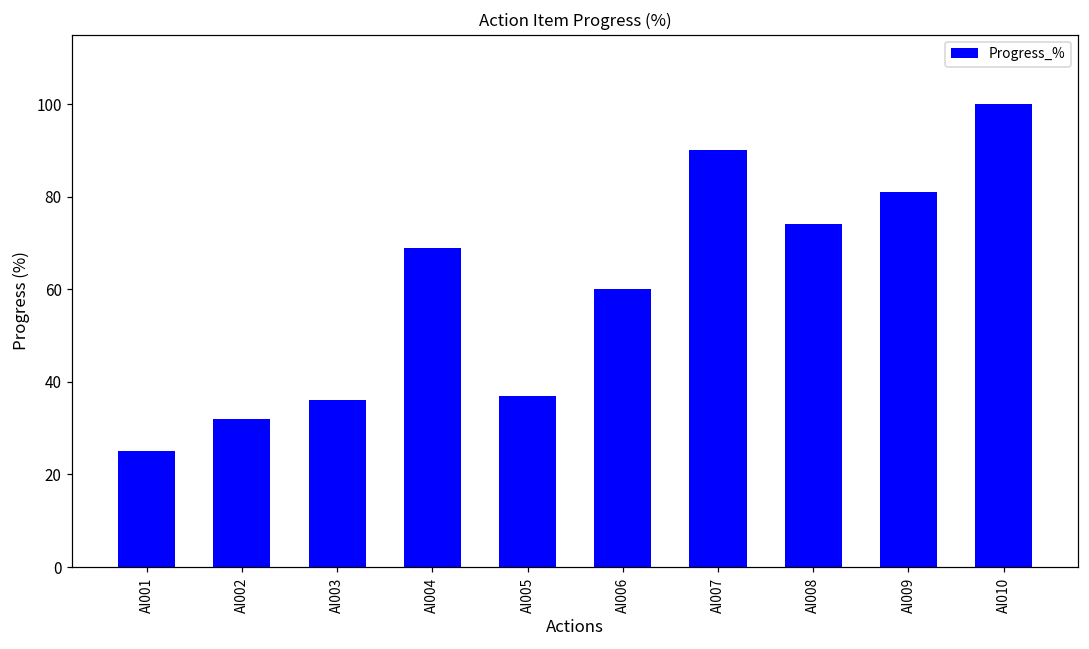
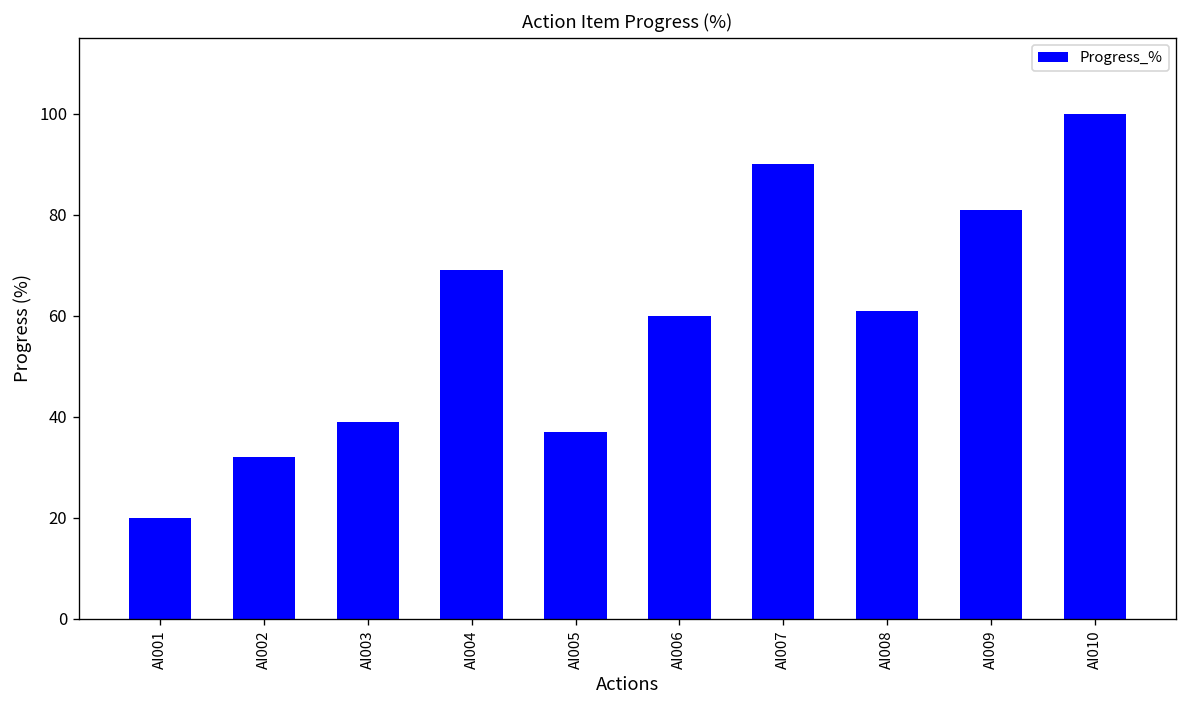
  {
-   "AI001": 25,
+   "AI001": 20,
    "AI002": 32,
-   "AI003": 36,
+   "AI003": 39,
    "AI004": 69,
    "AI005": 37,
    "AI006": 60,
    "AI007": 90,
-   "AI008": 74,
+   "AI008": 61,
    "AI009": 81,
    "AI010": 100
  }
